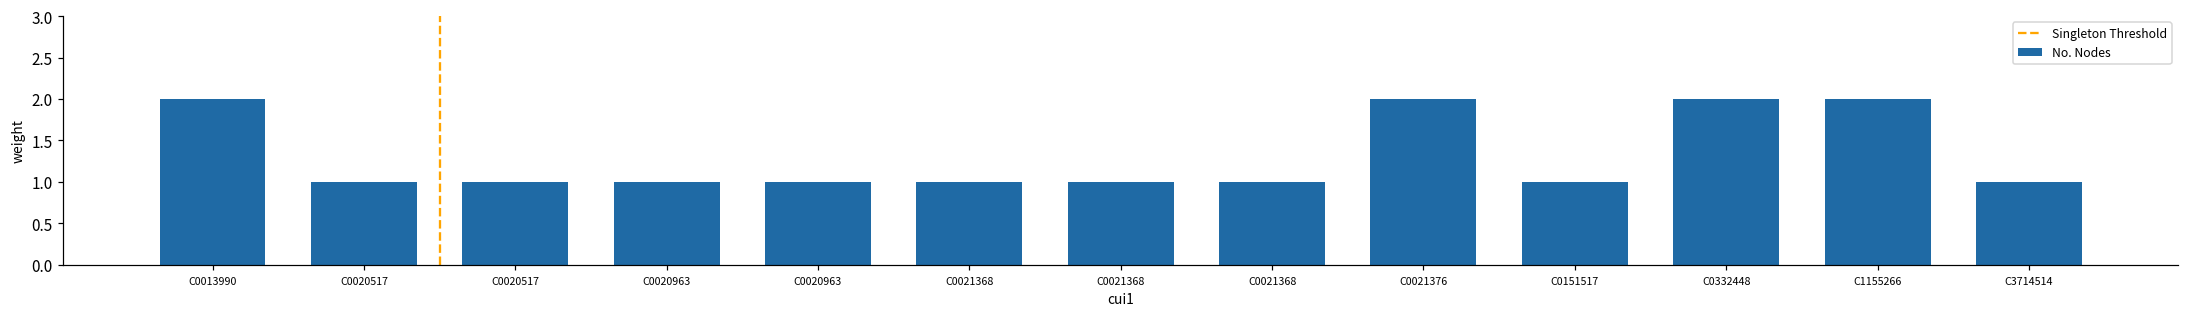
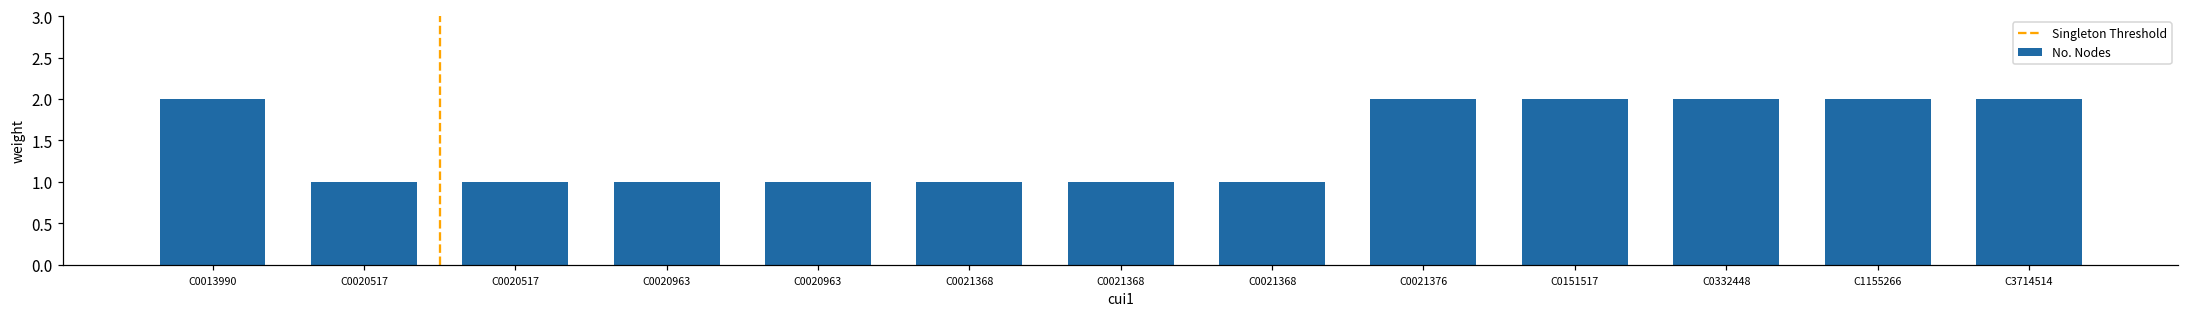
  {
    "C0013990": 2,
    "C0021376": 2,
-   "C0151517": 1,
+   "C0151517": 2,
    "C0332448": 2,
    "C1155266": 2,
-   "C3714514": 1
+   "C3714514": 2
  }
